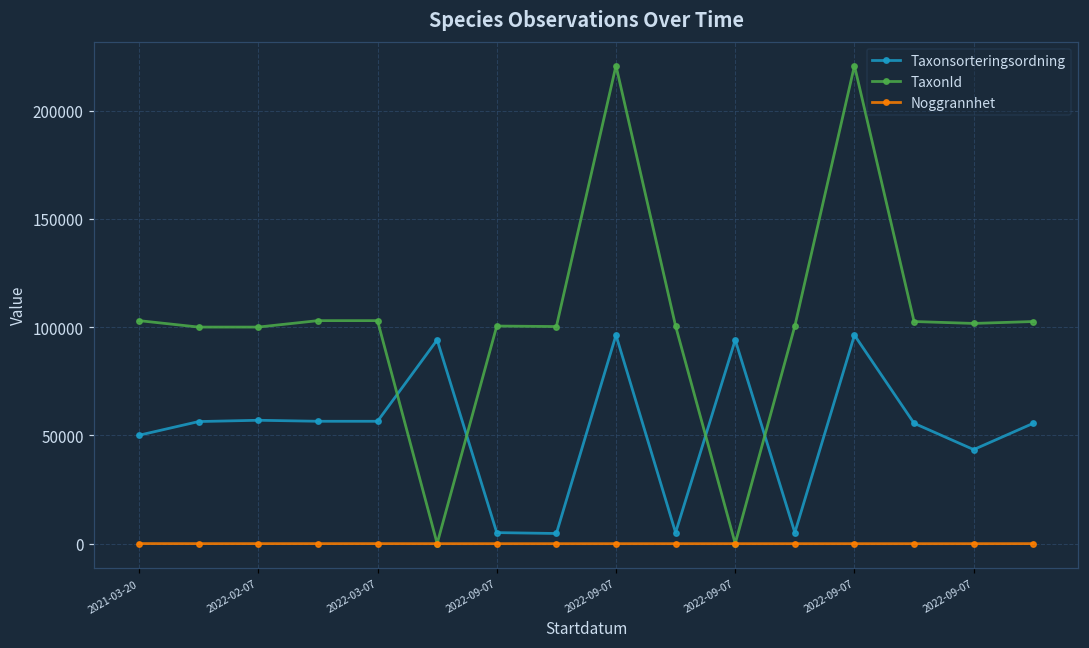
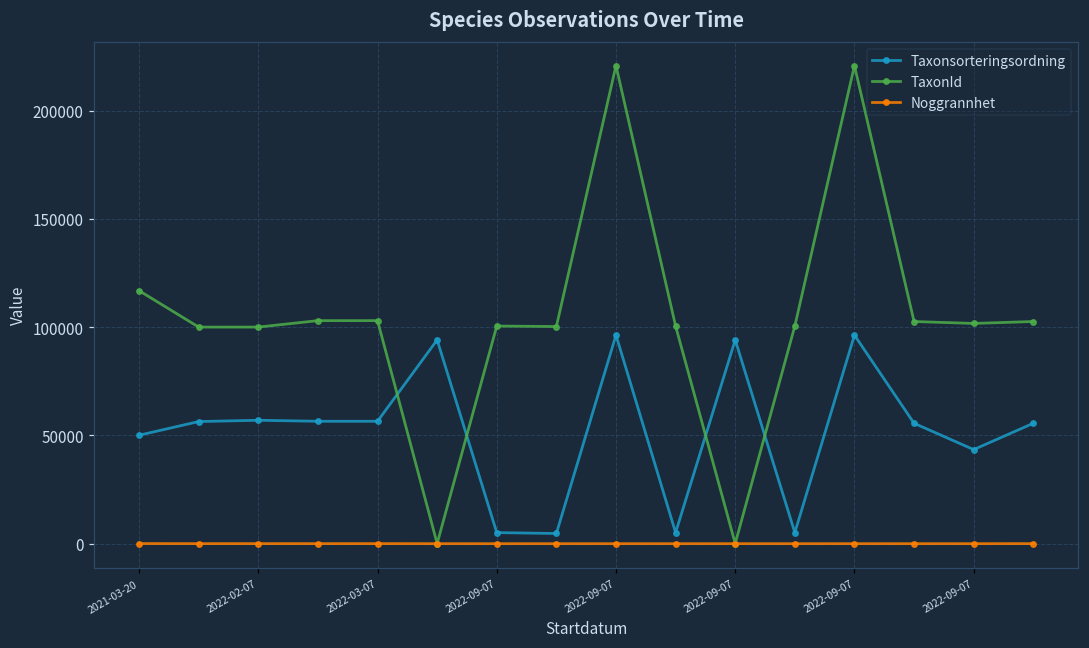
  {
    "Taxonsorteringsordning": {
      "2021-03-20": 50000
    },
    "TaxonId": {
-     "2021-03-20": 103000
+     "2021-03-20": 117000
    },
    "Noggrannhet": {
      "2021-03-20": 0
    }
  }
